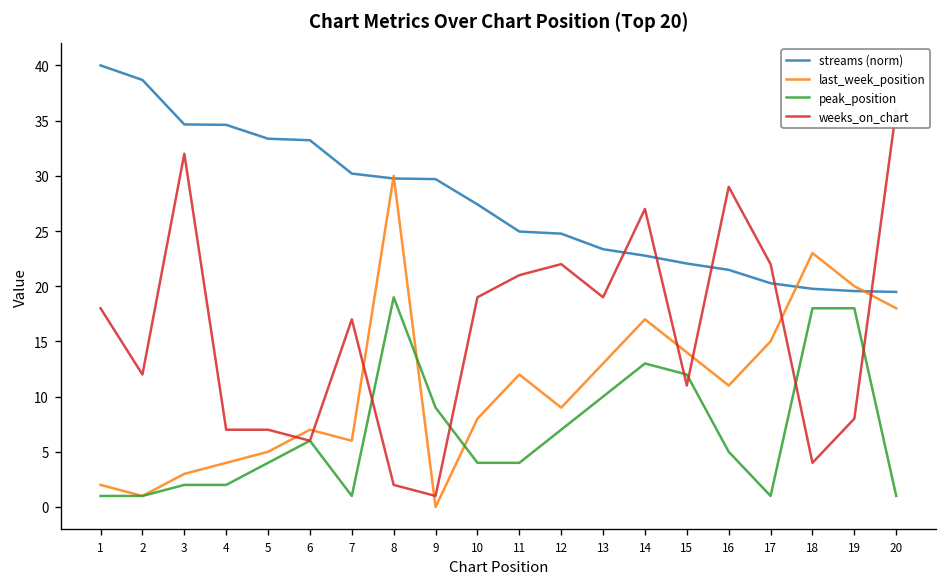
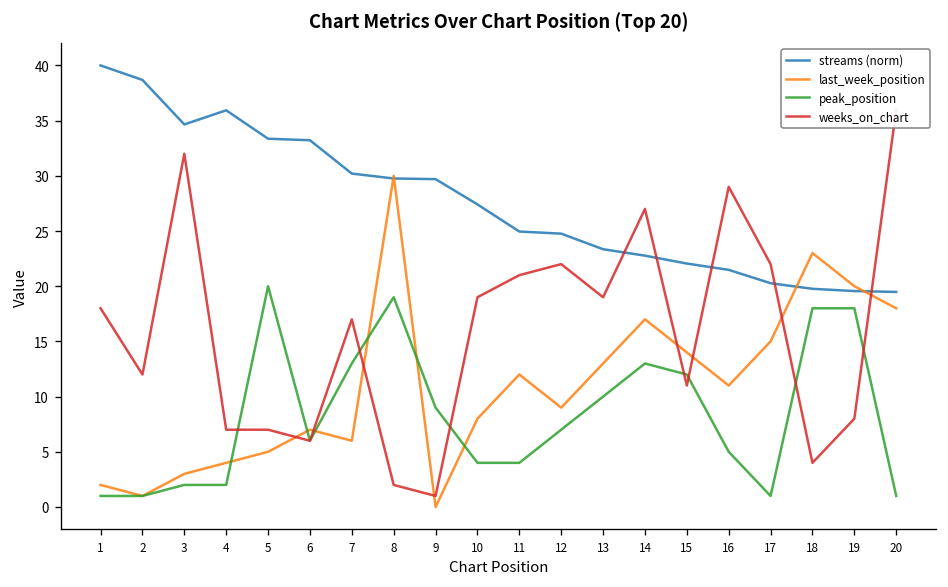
  {
    "streams (norm)": {
      "1": 40,
      "2": 39,
      "3": 35,
-     "4": 35,
+     "4": 36,
      "5": 33,
      "6": 33,
      "7": 30,
      "9": 30,
      "10": 27,
      "11": 25,
      "12": 25,
      "13": 23,
      "14": 23,
      "15": 22,
      "16": 21,
      "17": 20,
      "18": 20,
      "19": 20,
      "20": 19
    },
    "last_week_position": {
      "1": 2,
      "3": 3,
      "4": 4,
      "5": 5,
      "6": 7,
      "7": 6,
      "9": 0,
      "10": 8,
      "11": 12,
      "12": 9,
      "13": 13,
      "14": 17,
      "15": 14,
      "16": 11,
      "17": 15,
      "18": 23,
      "19": 20,
      "20": 18
    },
    "peak_position": {
      "1": 1,
      "3": 2,
      "4": 2,
-     "5": 4,
-     "7": 1,
+     "5": 20,
+     "7": 13,
      "8": 19,
      "9": 9,
      "10": 4,
      "11": 4,
      "12": 7,
      "13": 10,
      "14": 13,
      "15": 12,
      "16": 5,
      "17": 1,
      "18": 18,
      "19": 18,
      "20": 1
    },
    "weeks_on_chart": {
      "1": 18,
      "2": 12,
      "3": 32,
      "4": 7,
      "5": 7,
      "7": 17,
      "8": 2,
      "9": 1,
      "10": 19,
      "11": 21,
      "12": 22,
      "13": 19,
      "14": 27,
      "15": 11,
      "16": 29,
      "17": 22,
      "18": 4,
      "19": 8
    }
  }
